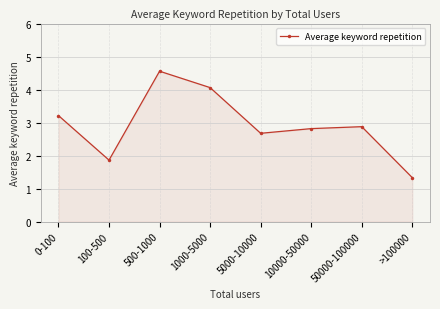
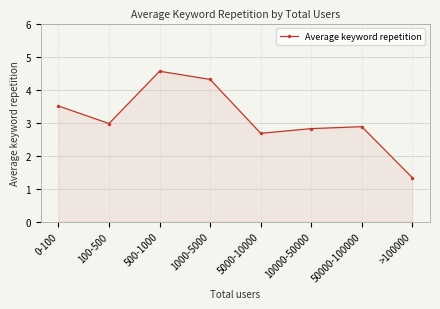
  {
-   "0-100": 3.2,
-   "100-500": 1.9,
+   "0-100": 3.5,
+   "100-500": 3.0,
    "500-1000": 4.6,
-   "1000-5000": 4.1,
+   "1000-5000": 4.3,
    "5000-10000": 2.7,
    "10000-50000": 2.8,
    "50000-100000": 2.9,
    ">100000": 1.3
  }
